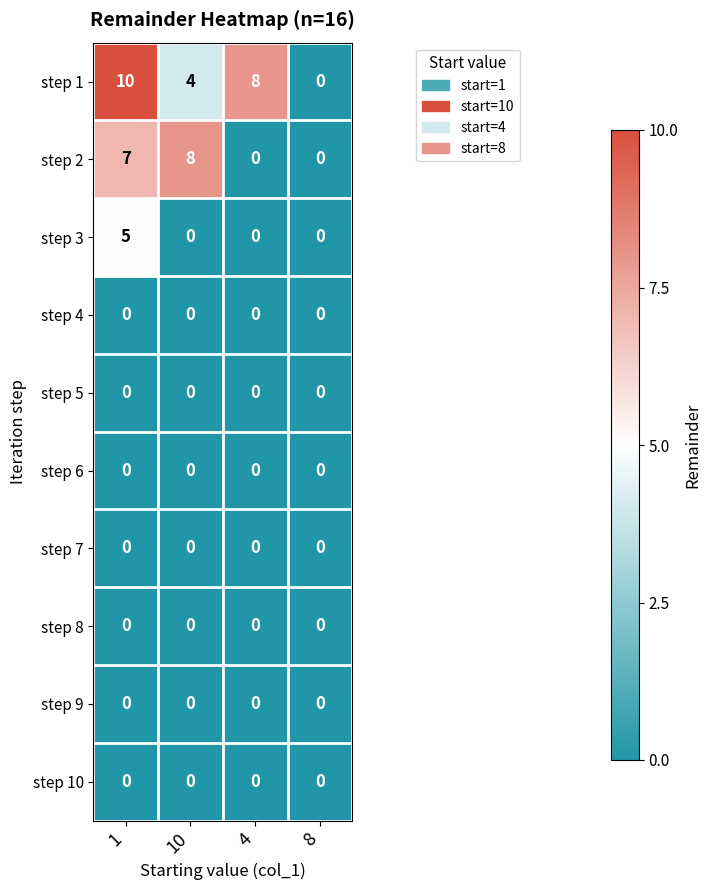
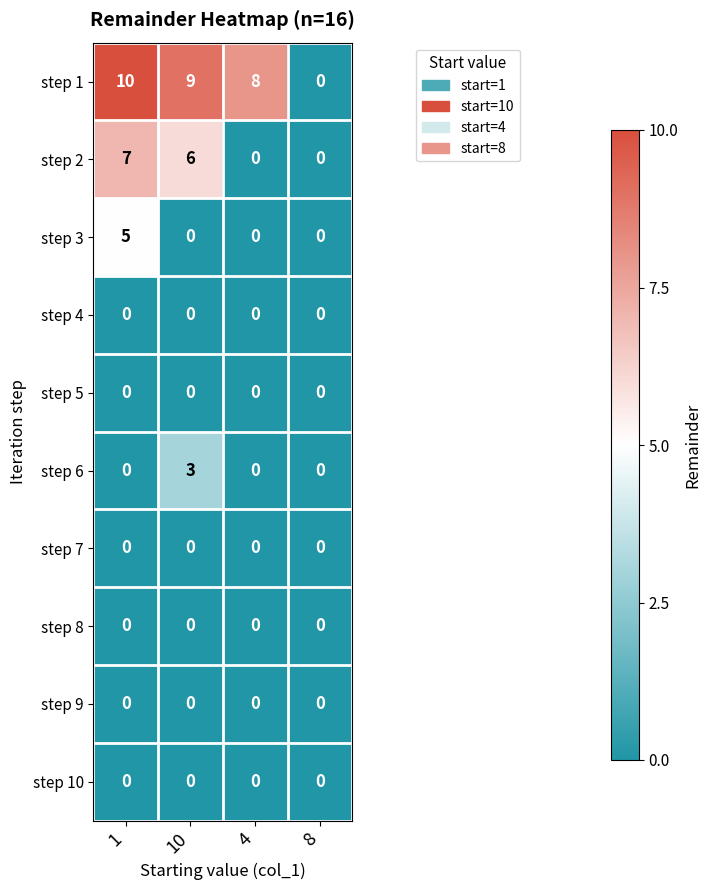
  {
    "step 1": {
      "1": 10,
-     "10": 4,
+     "10": 9,
      "4": 8,
      "8": 0
    },
    "step 2": {
      "1": 7,
-     "10": 8,
+     "10": 6,
      "4": 0,
      "8": 0
    },
    "step 3": {
      "1": 5,
      "10": 0,
      "4": 0,
      "8": 0
    },
    "step 4": {
      "1": 0,
      "10": 0,
      "4": 0,
      "8": 0
    },
    "step 5": {
      "1": 0,
      "10": 0,
      "4": 0,
      "8": 0
    },
    "step 6": {
      "1": 0,
-     "10": 0,
+     "10": 3,
      "4": 0,
      "8": 0
    },
    "step 7": {
      "1": 0,
      "10": 0,
      "4": 0,
      "8": 0
    },
    "step 8": {
      "1": 0,
      "10": 0,
      "4": 0,
      "8": 0
    },
    "step 9": {
      "1": 0,
      "10": 0,
      "4": 0,
      "8": 0
    },
    "step 10": {
      "1": 0,
      "10": 0,
      "4": 0,
      "8": 0
    }
  }
